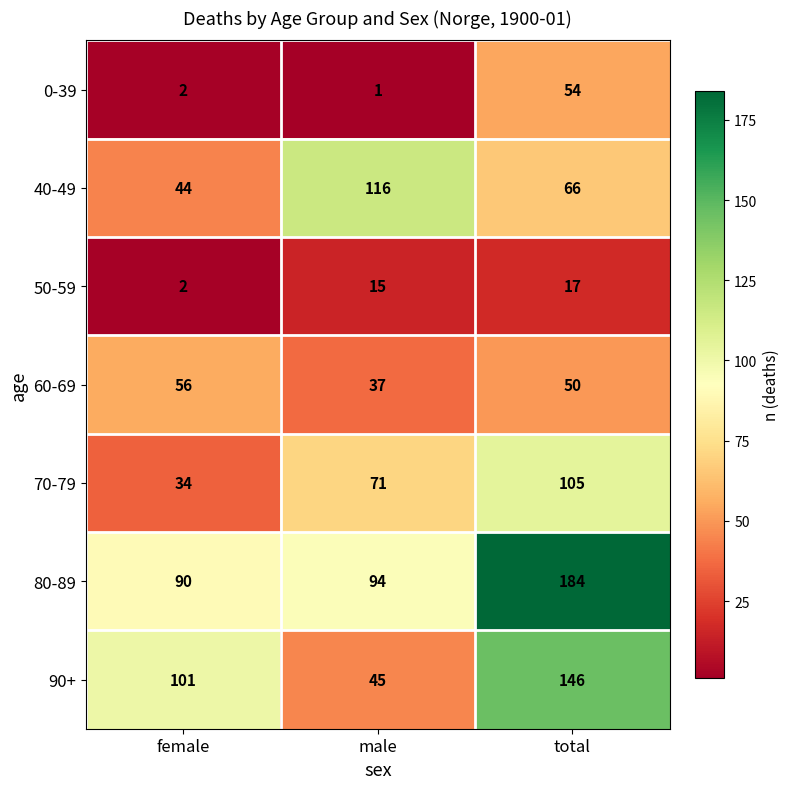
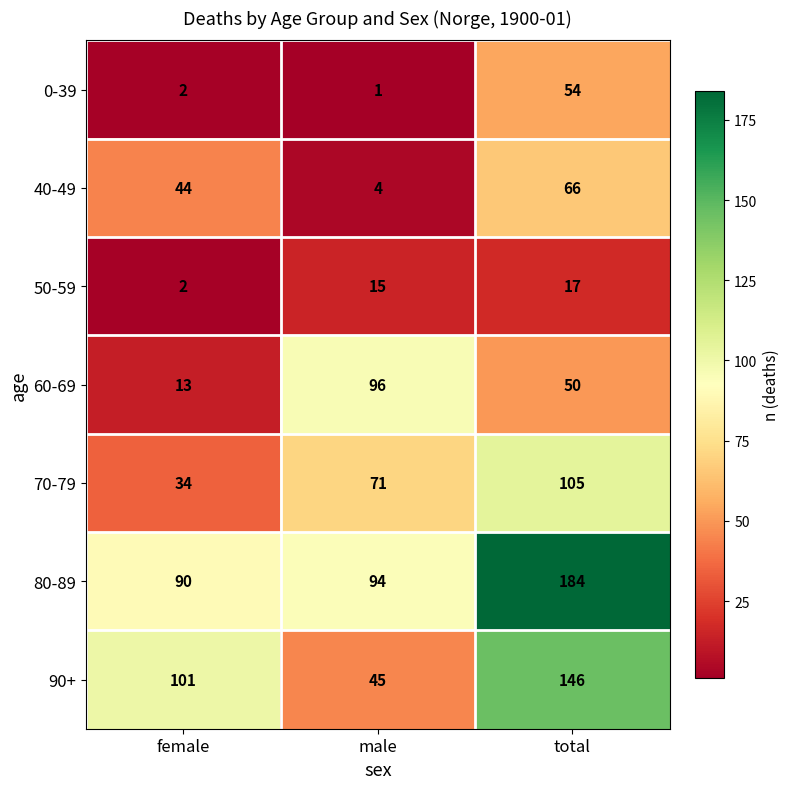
  {
    "0-39": {
      "female": 2,
      "male": 1,
      "total": 54
    },
    "40-49": {
      "female": 44,
-     "male": 116,
+     "male": 4,
      "total": 66
    },
    "50-59": {
      "female": 2,
      "male": 15,
      "total": 17
    },
    "60-69": {
-     "female": 56,
-     "male": 37,
+     "female": 13,
+     "male": 96,
      "total": 50
    },
    "70-79": {
      "female": 34,
      "male": 71,
      "total": 105
    },
    "80-89": {
      "female": 90,
      "male": 94,
      "total": 184
    },
    "90+": {
      "female": 101,
      "male": 45,
      "total": 146
    }
  }
